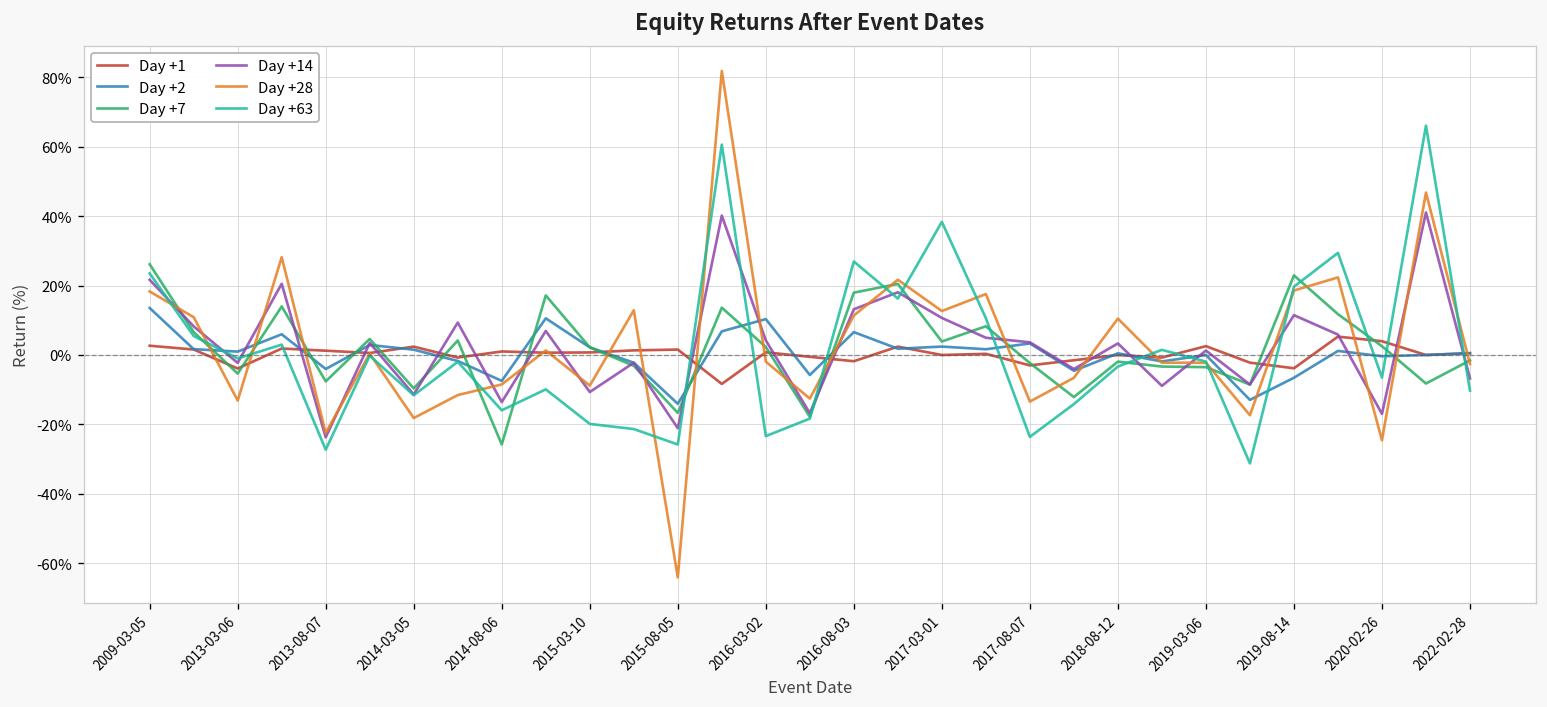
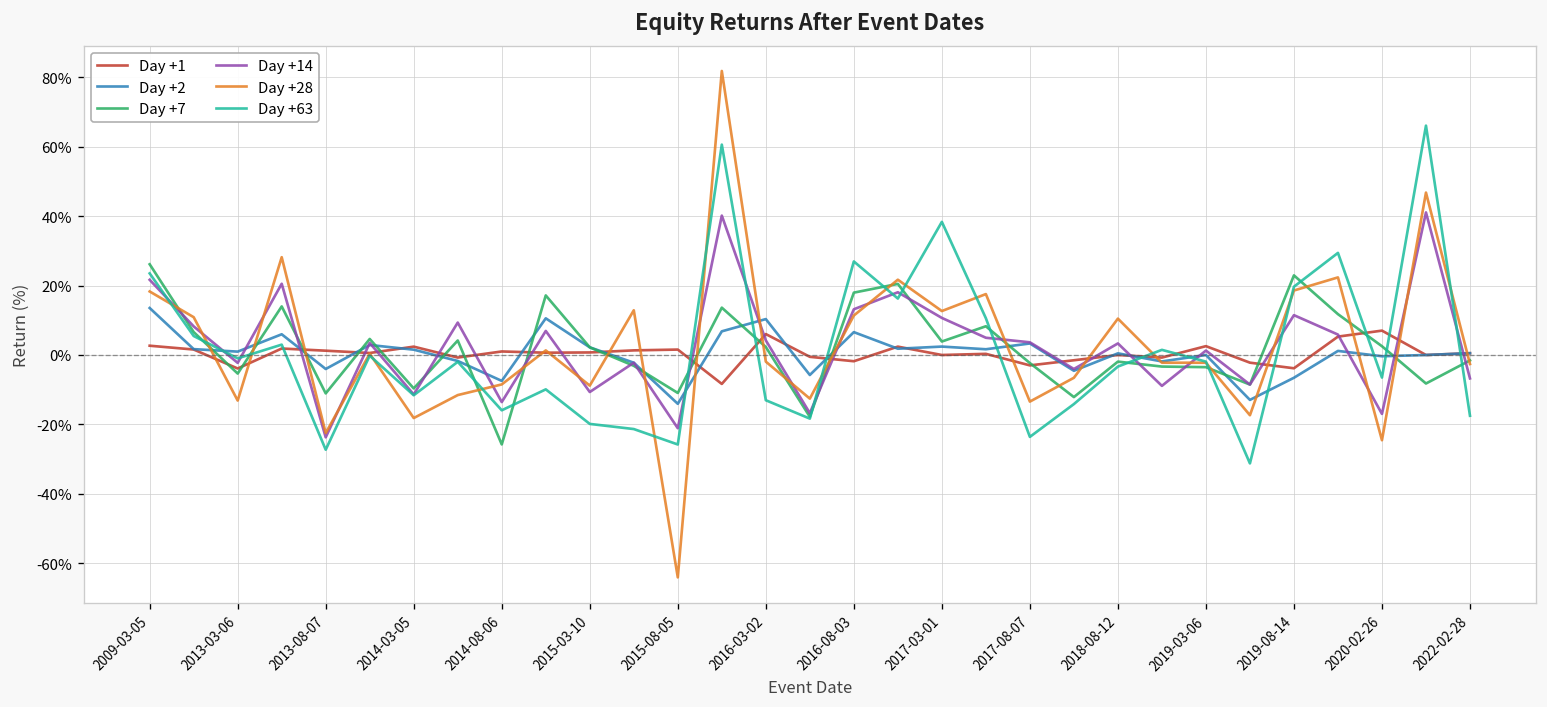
  {
    "Day +1": {
      "2009-03-05": "3%",
      "2013-03-06": "-4%",
      "2013-08-07": "1%",
      "2014-08-06": "1%",
      "2015-03-10": "1%",
      "2015-08-05": "2%",
-     "2016-03-02": "1%",
+     "2016-03-02": "6%",
      "2016-08-03": "-2%",
      "2017-03-01": "0%",
      "2019-03-06": "3%",
      "2019-08-14": "-4%",
-     "2020-02-26": "4%"
+     "2020-02-26": "7%"
    },
    "Day +2": {
      "2009-03-05": "14%",
      "2013-03-06": "1%",
      "2013-08-07": "-4%",
      "2014-08-06": "-7%",
      "2015-08-05": "-14%",
      "2016-03-02": "10%",
      "2016-08-03": "7%",
      "2017-03-01": "2%",
      "2019-03-06": "0%",
      "2019-08-14": "-7%",
      "2020-02-26": "0%"
    },
    "Day +7": {
      "2009-03-05": "26%",
      "2013-03-06": "-5%",
-     "2013-08-07": "-8%",
+     "2013-08-07": "-11%",
      "2014-03-05": "-10%",
      "2014-08-06": "-26%",
-     "2015-08-05": "-17%",
+     "2015-08-05": "-11%",
      "2016-03-02": "2%",
      "2016-08-03": "18%",
      "2017-03-01": "4%",
      "2018-08-12": "-2%",
      "2019-03-06": "-4%",
      "2019-08-14": "23%",
      "2020-02-26": "3%",
      "2022-02-28": "-2%"
    },
    "Day +14": {
      "2009-03-05": "22%",
      "2013-03-06": "-2%",
      "2013-08-07": "-24%",
      "2014-08-06": "-14%",
      "2015-03-10": "-11%",
      "2015-08-05": "-21%",
      "2016-03-02": "4%",
      "2016-08-03": "13%",
      "2017-03-01": "11%",
      "2018-08-12": "3%",
      "2019-03-06": "1%",
      "2019-08-14": "11%",
      "2020-02-26": "-17%",
      "2022-02-28": "-7%"
    },
    "Day +28": {
      "2009-03-05": "18%",
      "2013-03-06": "-13%",
      "2013-08-07": "-22%",
      "2014-03-05": "-18%",
      "2014-08-06": "-8%",
      "2015-03-10": "-9%",
      "2015-08-05": "-64%",
      "2016-03-02": "-2%",
      "2016-08-03": "11%",
      "2017-03-01": "13%",
      "2017-08-07": "-13%",
      "2018-08-12": "10%",
      "2019-08-14": "19%",
      "2020-02-26": "-25%",
      "2022-02-28": "-3%"
    },
    "Day +63": {
      "2009-03-05": "24%",
      "2013-03-06": "-1%",
      "2013-08-07": "-27%",
      "2014-08-06": "-16%",
      "2015-03-10": "-20%",
      "2015-08-05": "-26%",
-     "2016-03-02": "-23%",
+     "2016-03-02": "-13%",
      "2016-08-03": "27%",
      "2017-03-01": "38%",
      "2017-08-07": "-24%",
      "2018-08-12": "-3%",
      "2019-08-14": "20%",
      "2020-02-26": "-6%",
-     "2022-02-28": "-10%"
+     "2022-02-28": "-18%"
    }
  }
